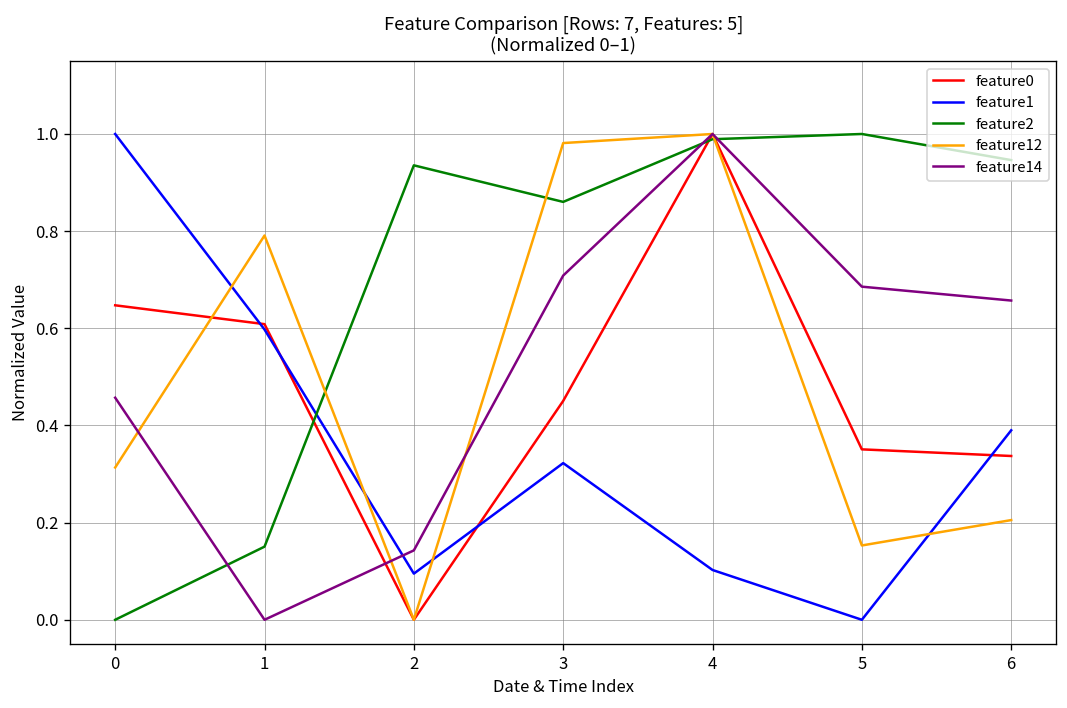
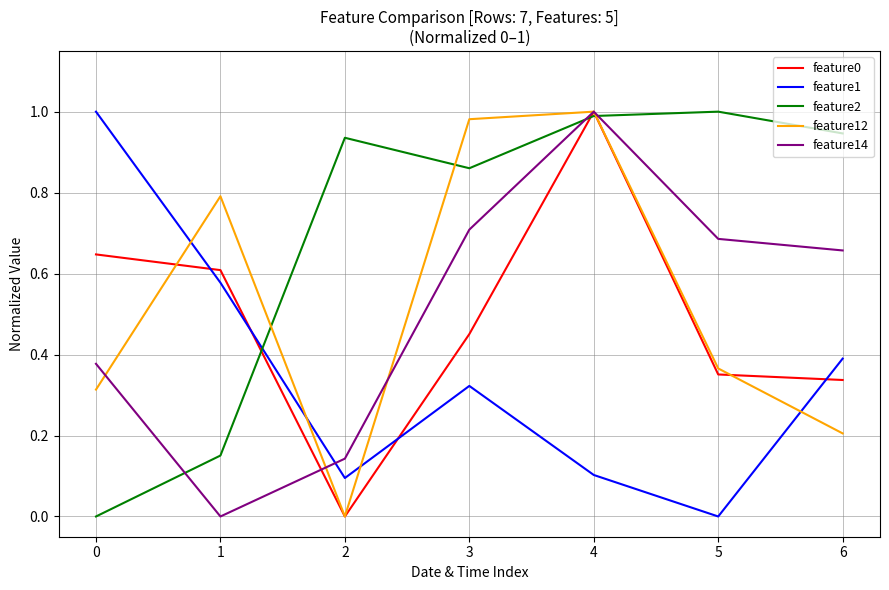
  {
    "feature0": {
      "0": 0.65,
      "1": 0.61,
      "3": 0.45,
      "5": 0.35,
      "6": 0.34
    },
    "feature1": {
      "0": 1.00,
-     "1": 0.60,
+     "1": 0.58,
      "2": 0.09,
      "3": 0.32,
      "4": 0.10,
      "5": 0.00,
      "6": 0.39
    },
    "feature2": {
      "0": 0.00,
      "1": 0.15,
      "2": 0.94,
      "3": 0.86,
      "4": 0.99,
      "5": 1.00
    },
    "feature12": {
      "0": 0.31,
      "1": 0.79,
      "3": 0.98,
-     "5": 0.15,
+     "5": 0.37,
      "6": 0.21
    },
    "feature14": {
-     "0": 0.46,
+     "0": 0.38,
      "1": 0.00,
      "2": 0.14,
      "3": 0.71,
      "5": 0.69,
      "6": 0.66
    }
  }
